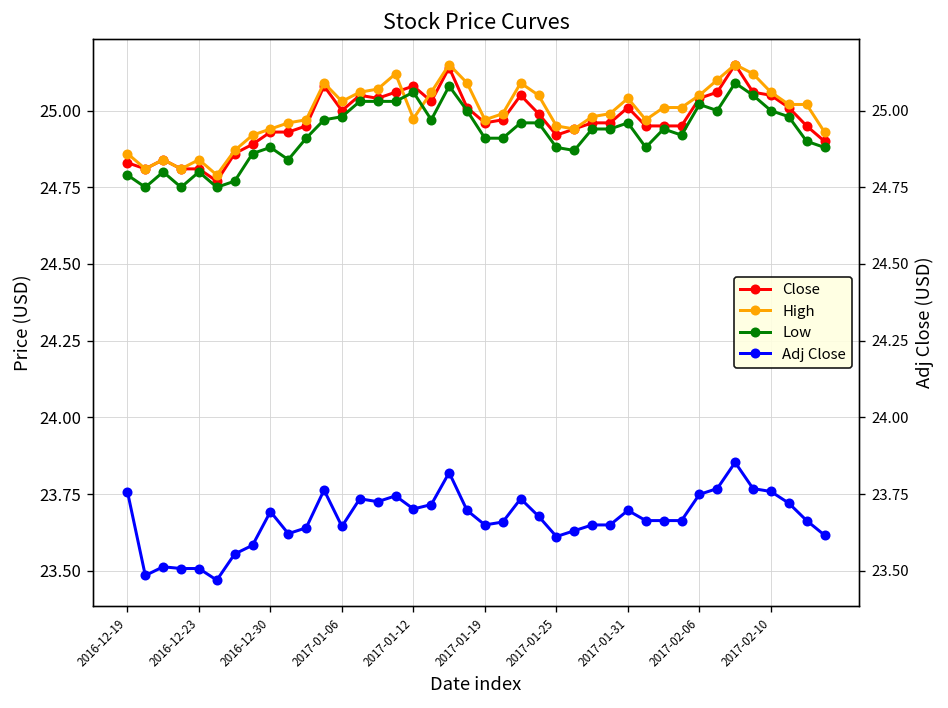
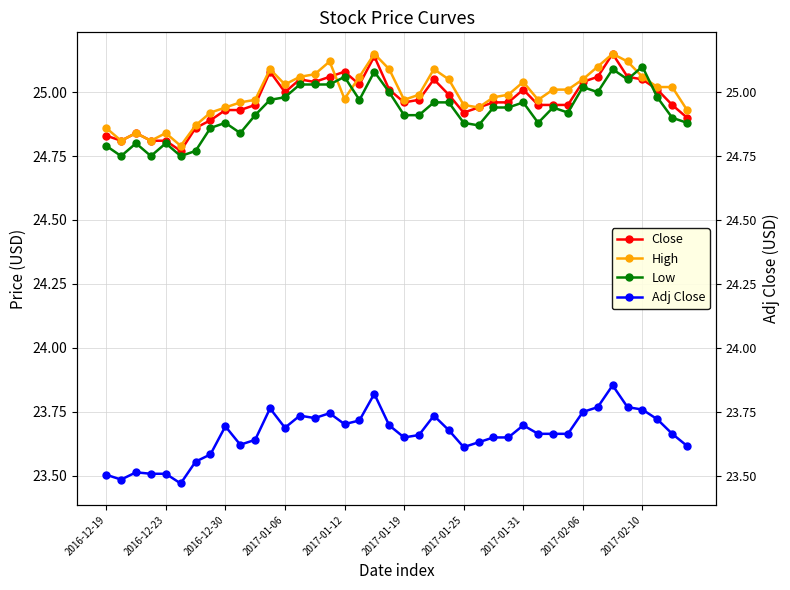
  {
    "Close": {
      "2016-12-19": 24.83,
      "2016-12-23": 24.81,
      "2016-12-30": 24.93,
      "2017-01-06": 25.00,
      "2017-01-12": 25.08,
      "2017-01-19": 24.96,
      "2017-01-25": 24.92,
      "2017-01-31": 25.01,
      "2017-02-10": 25.05
    },
    "High": {
      "2016-12-19": 24.86,
      "2016-12-23": 24.84,
      "2016-12-30": 24.94,
      "2017-01-06": 25.03,
      "2017-01-12": 24.97,
      "2017-01-19": 24.97,
      "2017-01-25": 24.95,
      "2017-01-31": 25.04,
      "2017-02-10": 25.06
    },
    "Low": {
      "2016-12-19": 24.79,
      "2016-12-23": 24.8,
      "2016-12-30": 24.88,
      "2017-01-06": 24.98,
      "2017-01-12": 25.06,
      "2017-01-19": 24.91,
      "2017-01-25": 24.88,
      "2017-01-31": 24.96,
      "2017-02-06": 25.02,
-     "2017-02-10": 25.0
+     "2017-02-10": 25.1
    },
    "Adj Close": {
-     "2016-12-19": 23.76,
+     "2016-12-19": 23.50,
      "2016-12-23": 23.51,
      "2016-12-30": 23.69,
-     "2017-01-06": 23.64,
+     "2017-01-06": 23.69,
      "2017-01-12": 23.70,
      "2017-01-19": 23.65,
      "2017-01-25": 23.61,
      "2017-01-31": 23.70,
      "2017-02-06": 23.75,
      "2017-02-10": 23.76
    }
  }
